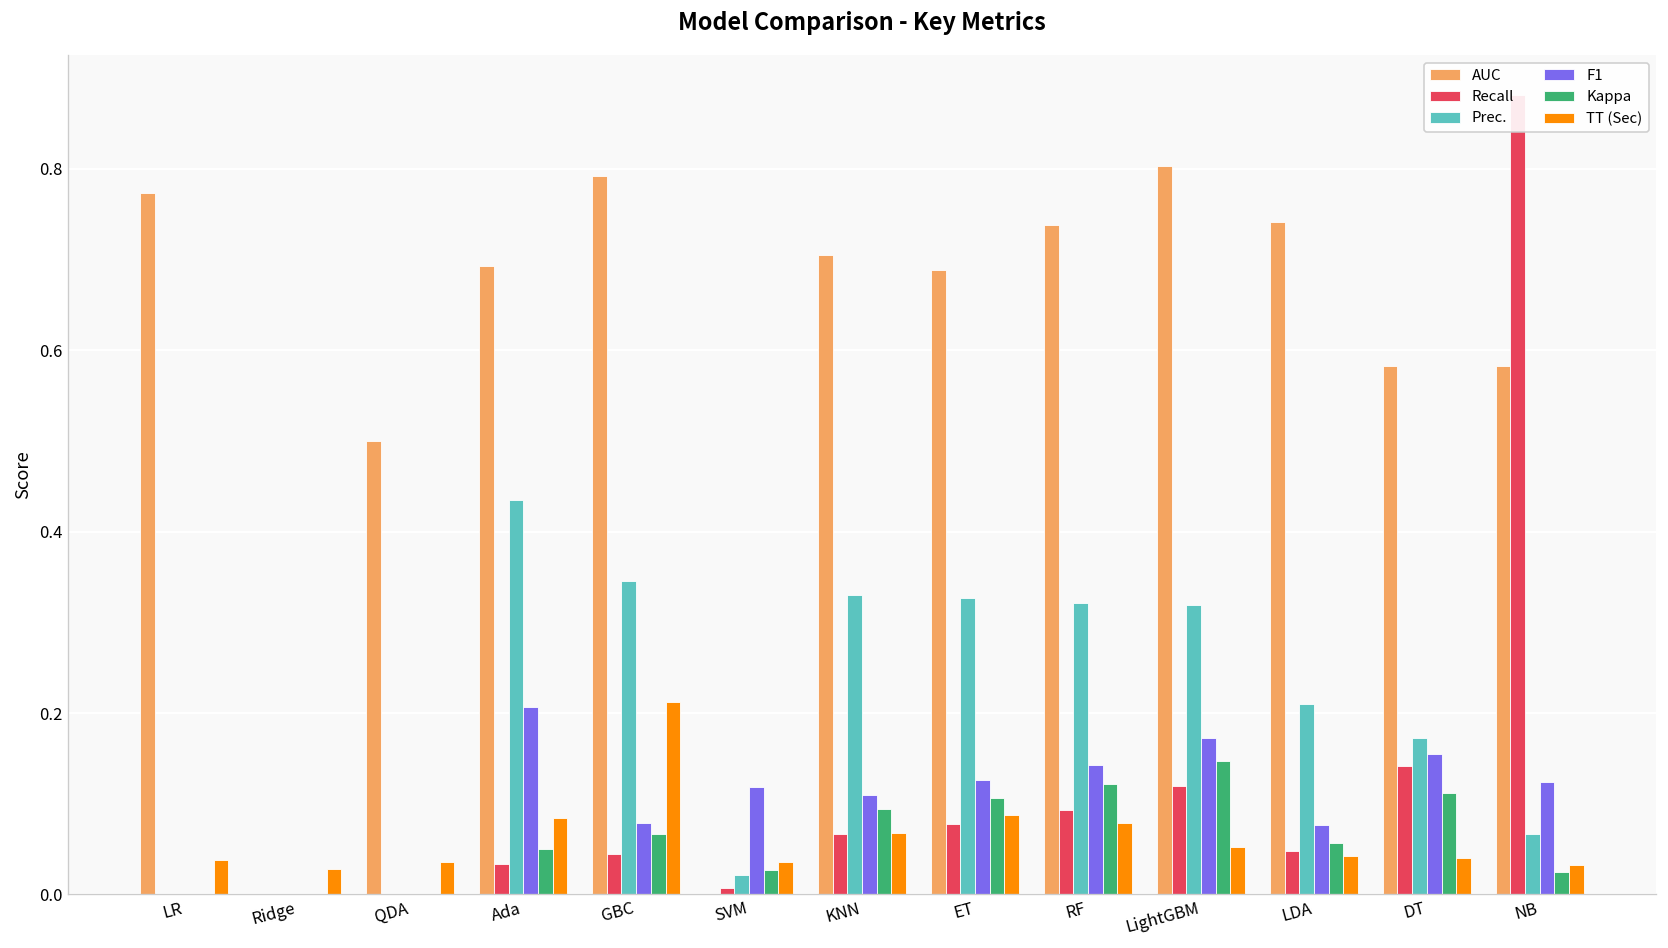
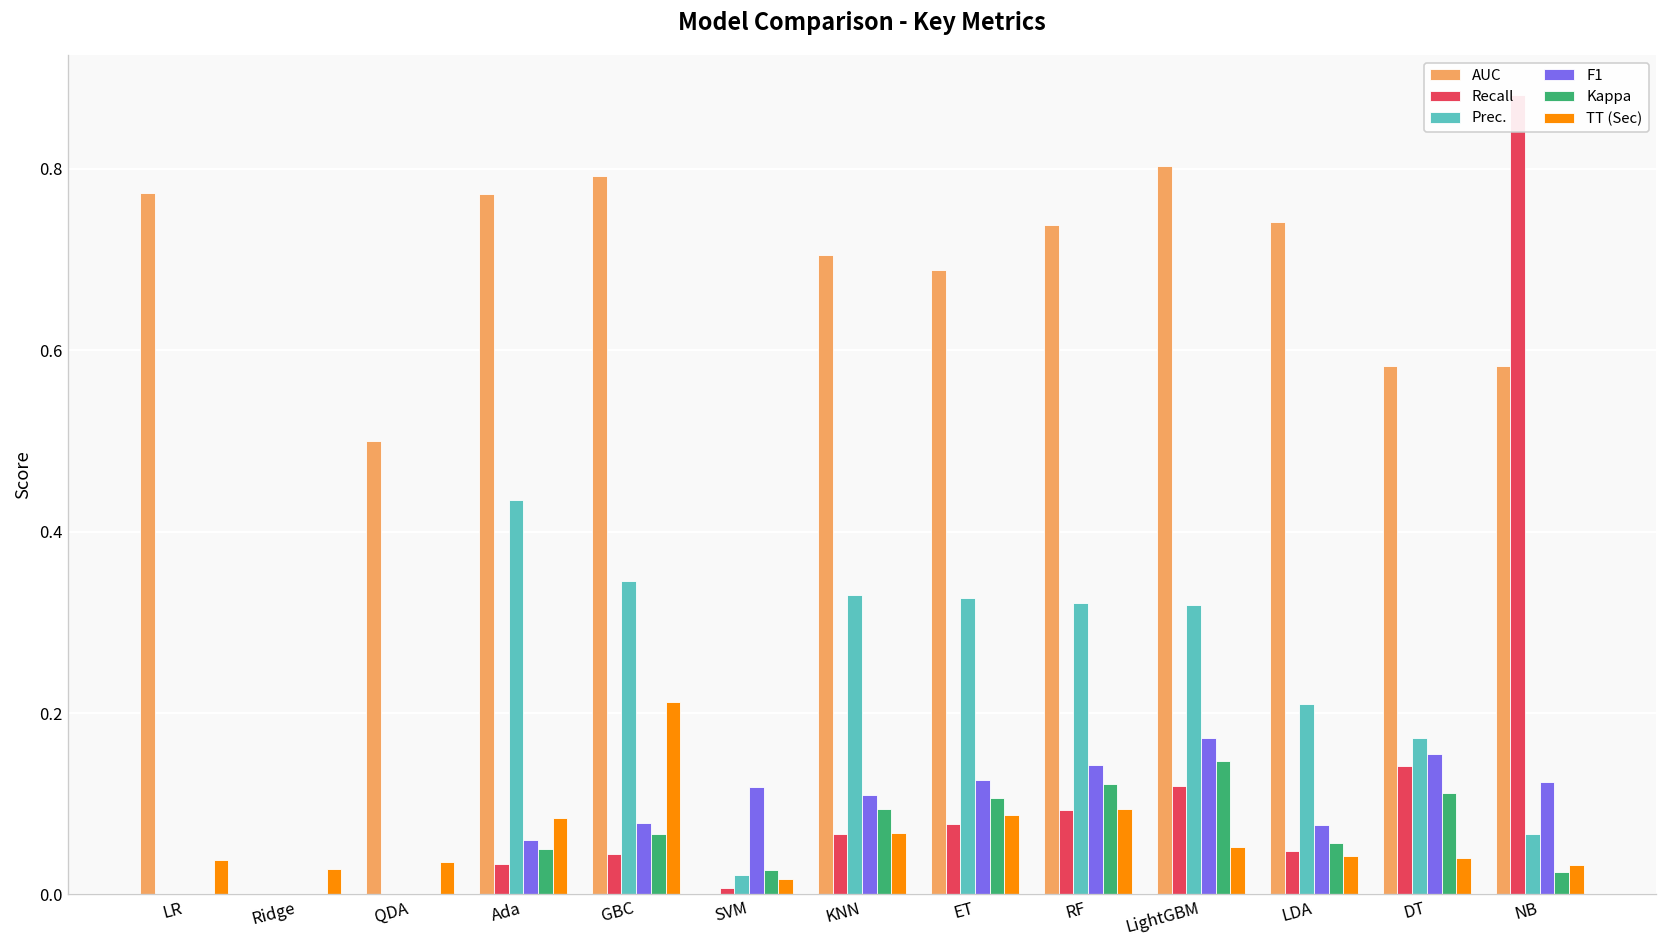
  {
    "AUC": {
      "LR": 0.77,
      "Ridge": 0.00,
      "QDA": 0.50,
-     "Ada": 0.69,
+     "Ada": 0.77,
      "GBC": 0.79,
      "SVM": 0.00,
      "KNN": 0.70,
      "ET": 0.69,
      "RF": 0.74,
      "LightGBM": 0.80,
      "LDA": 0.74,
      "DT": 0.58,
      "NB": 0.58
    },
    "Recall": {
      "LR": 0.00,
      "Ridge": 0.00,
      "QDA": 0.00,
      "Ada": 0.03,
      "GBC": 0.04,
      "SVM": 0.01,
      "KNN": 0.07,
      "ET": 0.08,
      "RF": 0.09,
      "LightGBM": 0.12,
      "LDA": 0.05,
      "DT": 0.14
    },
    "Prec.": {
      "LR": 0.00,
      "Ridge": 0.00,
      "QDA": 0.00,
      "Ada": 0.43,
      "GBC": 0.35,
      "SVM": 0.02,
      "KNN": 0.33,
      "ET": 0.33,
      "RF": 0.32,
      "LightGBM": 0.32,
      "LDA": 0.21,
      "DT": 0.17,
      "NB": 0.07
    },
    "F1": {
      "LR": 0.00,
      "Ridge": 0.00,
      "QDA": 0.00,
-     "Ada": 0.21,
+     "Ada": 0.06,
      "GBC": 0.08,
      "SVM": 0.12,
      "KNN": 0.11,
      "ET": 0.13,
      "RF": 0.14,
      "LightGBM": 0.17,
      "LDA": 0.08,
      "DT": 0.16,
      "NB": 0.12
    },
    "Kappa": {
      "LR": 0.00,
      "Ridge": 0.00,
      "QDA": 0.00,
      "Ada": 0.05,
      "GBC": 0.07,
      "SVM": 0.03,
      "KNN": 0.09,
      "ET": 0.11,
      "RF": 0.12,
      "LightGBM": 0.15,
      "LDA": 0.06,
      "DT": 0.11,
      "NB": 0.02
    },
    "TT (Sec)": {
      "LR": 0.04,
      "Ridge": 0.03,
      "QDA": 0.04,
      "Ada": 0.08,
      "GBC": 0.21,
-     "SVM": 0.04,
+     "SVM": 0.02,
      "KNN": 0.07,
      "ET": 0.09,
-     "RF": 0.08,
+     "RF": 0.09,
      "LightGBM": 0.05,
      "LDA": 0.04,
      "DT": 0.04,
      "NB": 0.03
    }
  }
